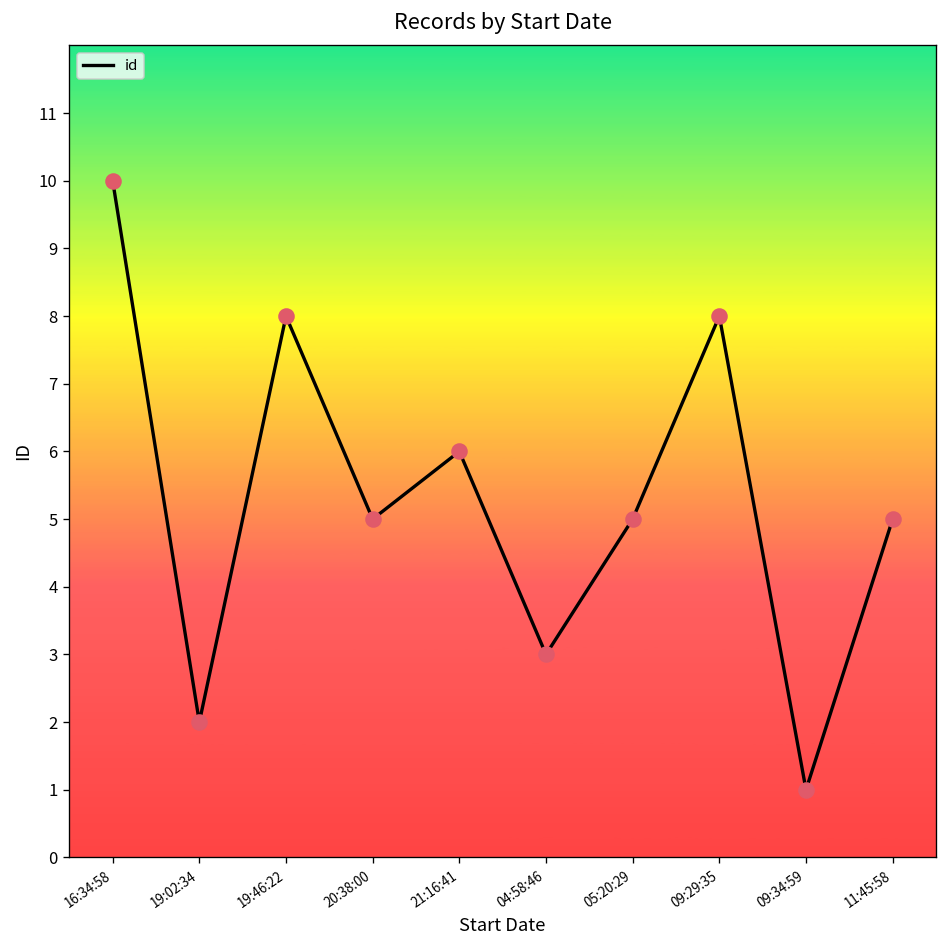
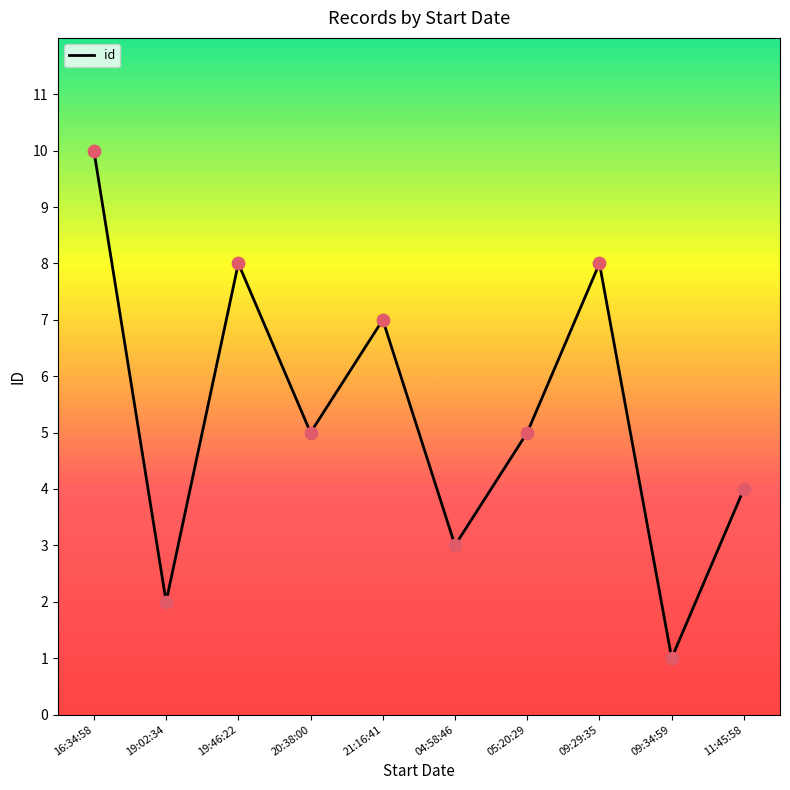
  {
    "16:34:58": 10,
    "19:02:34": 2,
    "19:46:22": 8,
    "20:38:00": 5,
-   "21:16:41": 6,
+   "21:16:41": 7,
    "04:58:46": 3,
    "05:20:29": 5,
    "09:29:35": 8,
    "09:34:59": 1,
-   "11:45:58": 5
+   "11:45:58": 4
  }
